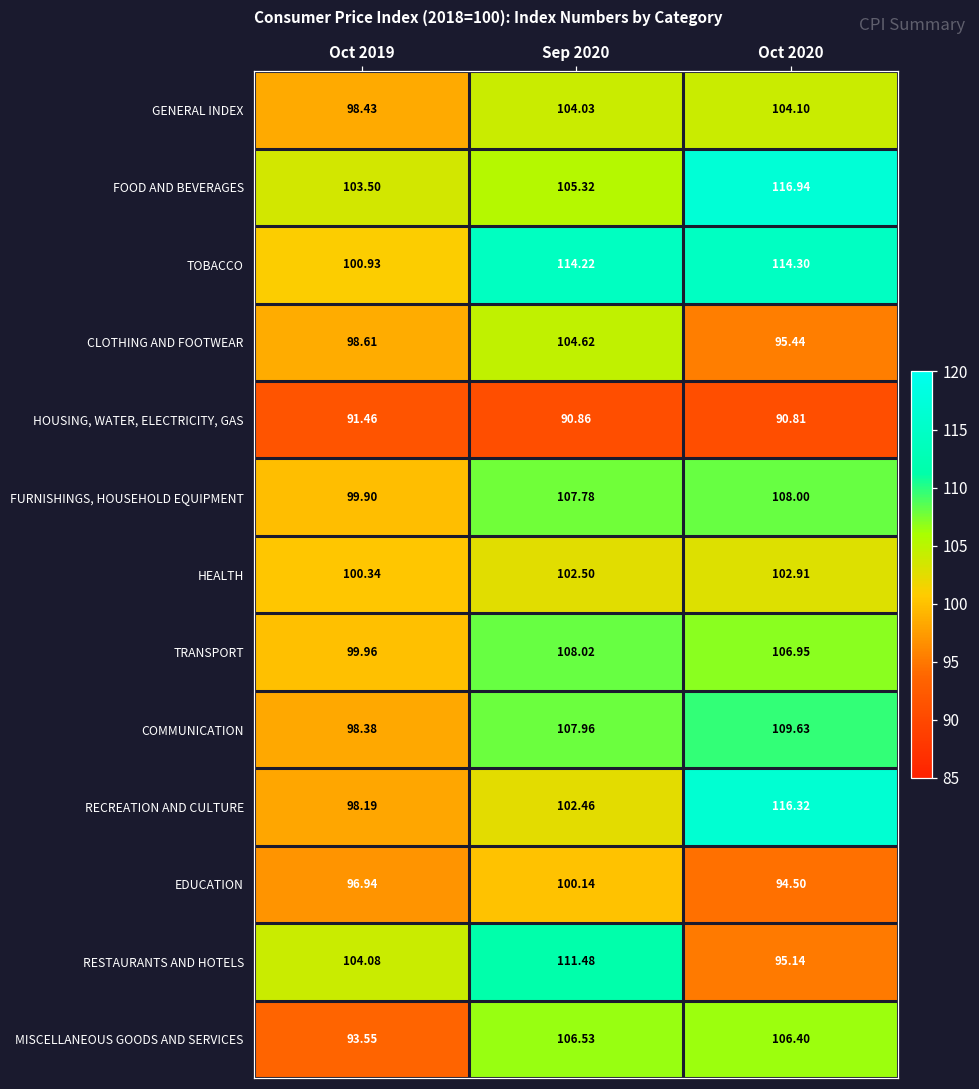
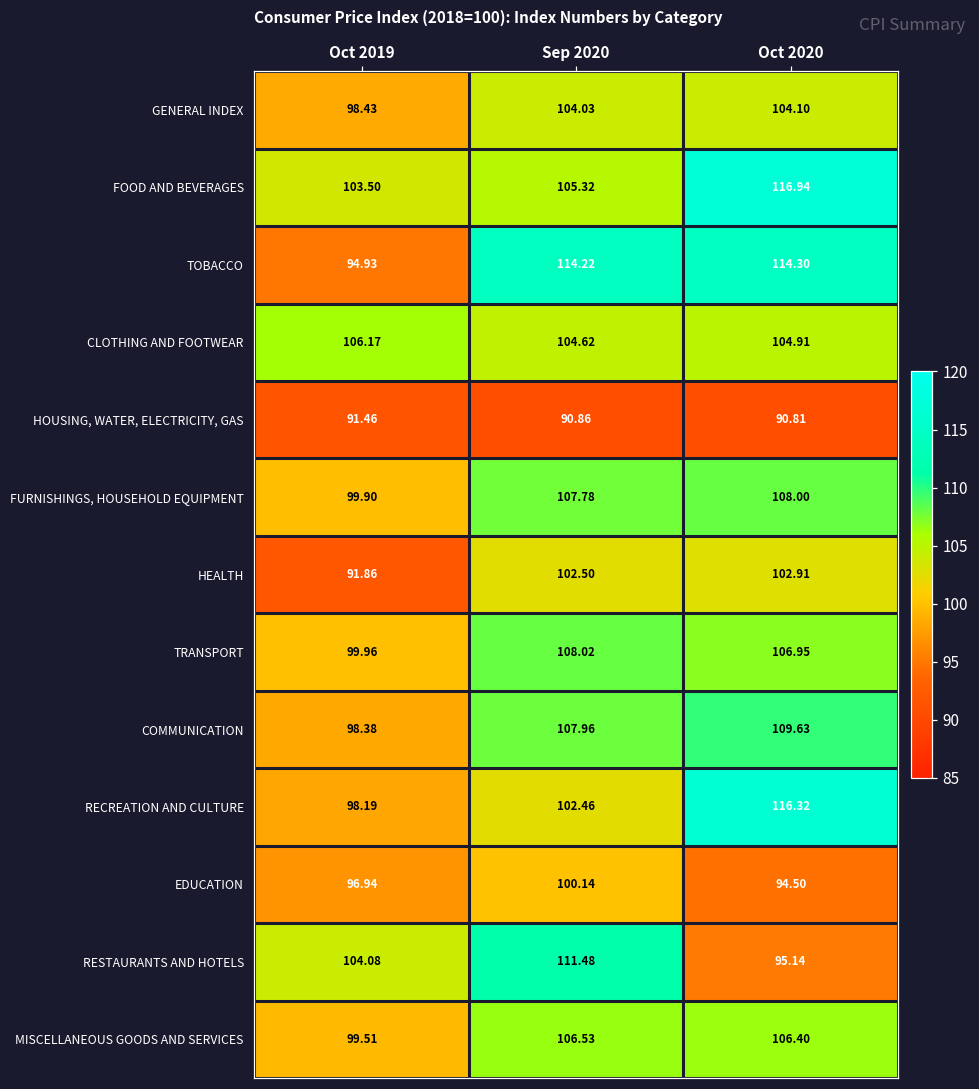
  {
    "GENERAL INDEX": {
      "Oct 2019": 98.43,
      "Sep 2020": 104.03,
      "Oct 2020": 104.10
    },
    "FOOD AND BEVERAGES": {
      "Oct 2019": 103.50,
      "Sep 2020": 105.32,
      "Oct 2020": 116.94
    },
    "TOBACCO": {
-     "Oct 2019": 100.93,
+     "Oct 2019": 94.93,
      "Sep 2020": 114.22,
      "Oct 2020": 114.30
    },
    "CLOTHING AND FOOTWEAR": {
-     "Oct 2019": 98.61,
+     "Oct 2019": 106.17,
      "Sep 2020": 104.62,
-     "Oct 2020": 95.44
+     "Oct 2020": 104.91
    },
    "HOUSING, WATER, ELECTRICITY, GAS": {
      "Oct 2019": 91.46,
      "Sep 2020": 90.86,
      "Oct 2020": 90.81
    },
    "FURNISHINGS, HOUSEHOLD EQUIPMENT": {
      "Oct 2019": 99.90,
      "Sep 2020": 107.78,
      "Oct 2020": 108.00
    },
    "HEALTH": {
-     "Oct 2019": 100.34,
+     "Oct 2019": 91.86,
      "Sep 2020": 102.50,
      "Oct 2020": 102.91
    },
    "TRANSPORT": {
      "Oct 2019": 99.96,
      "Sep 2020": 108.02,
      "Oct 2020": 106.95
    },
    "COMMUNICATION": {
      "Oct 2019": 98.38,
      "Sep 2020": 107.96,
      "Oct 2020": 109.63
    },
    "RECREATION AND CULTURE": {
      "Oct 2019": 98.19,
      "Sep 2020": 102.46,
      "Oct 2020": 116.32
    },
    "EDUCATION": {
      "Oct 2019": 96.94,
      "Sep 2020": 100.14,
      "Oct 2020": 94.50
    },
    "RESTAURANTS AND HOTELS": {
      "Oct 2019": 104.08,
      "Sep 2020": 111.48,
      "Oct 2020": 95.14
    },
    "MISCELLANEOUS GOODS AND SERVICES": {
-     "Oct 2019": 93.55,
+     "Oct 2019": 99.51,
      "Sep 2020": 106.53,
      "Oct 2020": 106.40
    }
  }
